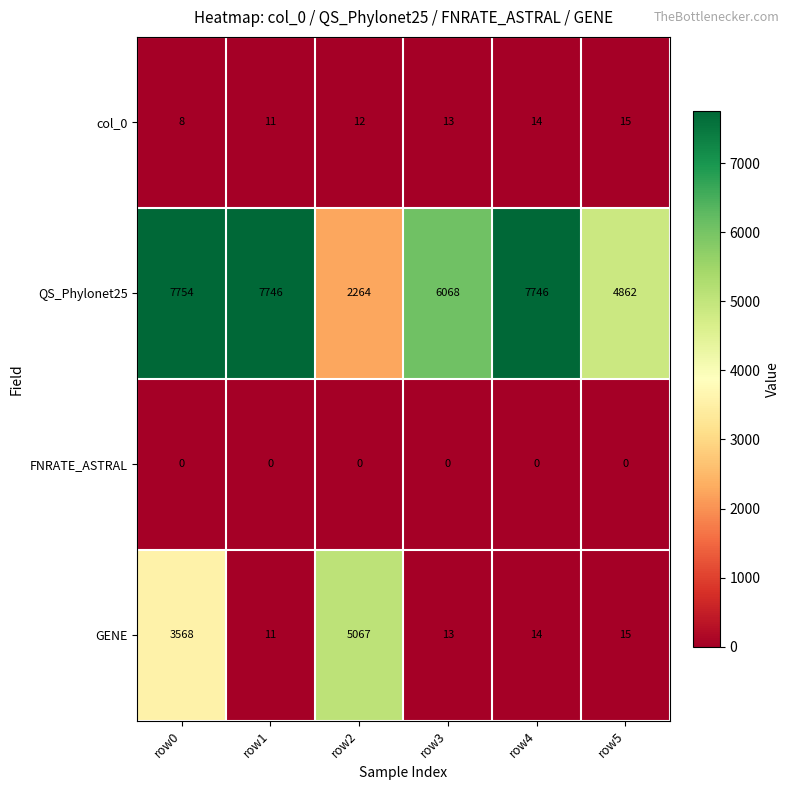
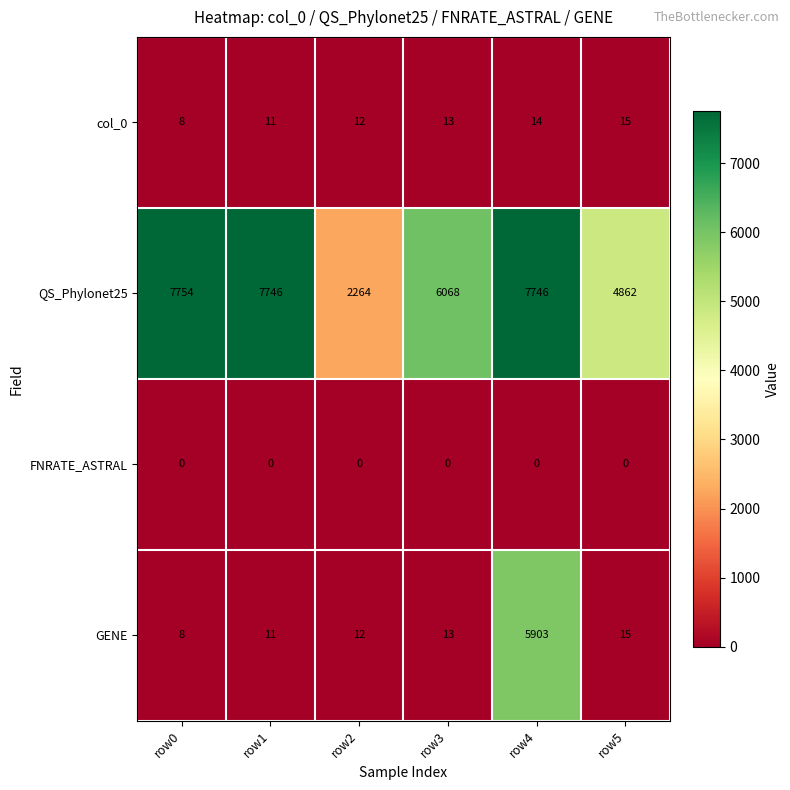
  {
    "col_0": {
      "row0": 8,
      "row1": 11,
      "row2": 12,
      "row3": 13,
      "row4": 14,
      "row5": 15
    },
    "QS_Phylonet25": {
      "row0": 7754,
      "row1": 7746,
      "row2": 2264,
      "row3": 6068,
      "row4": 7746,
      "row5": 4862
    },
    "FNRATE_ASTRAL": {
      "row0": 0,
      "row1": 0,
      "row2": 0,
      "row3": 0,
      "row4": 0,
      "row5": 0
    },
    "GENE": {
-     "row0": 3568,
+     "row0": 8,
      "row1": 11,
-     "row2": 5067,
+     "row2": 12,
      "row3": 13,
-     "row4": 14,
+     "row4": 5903,
      "row5": 15
    }
  }
